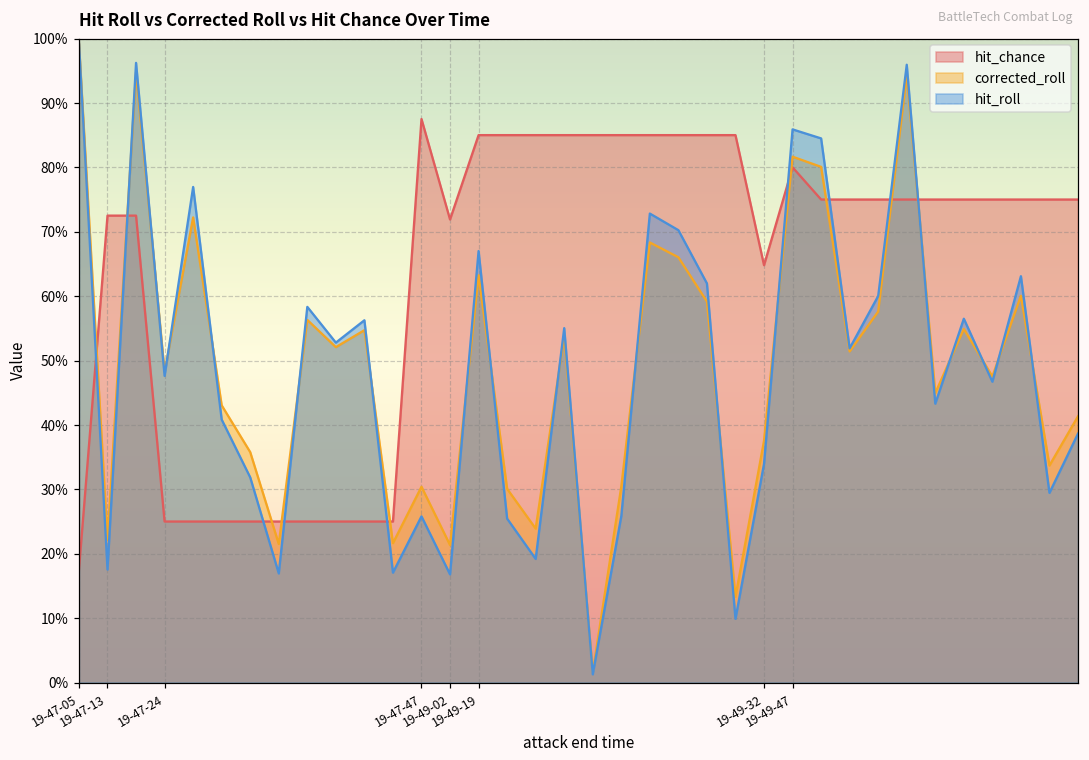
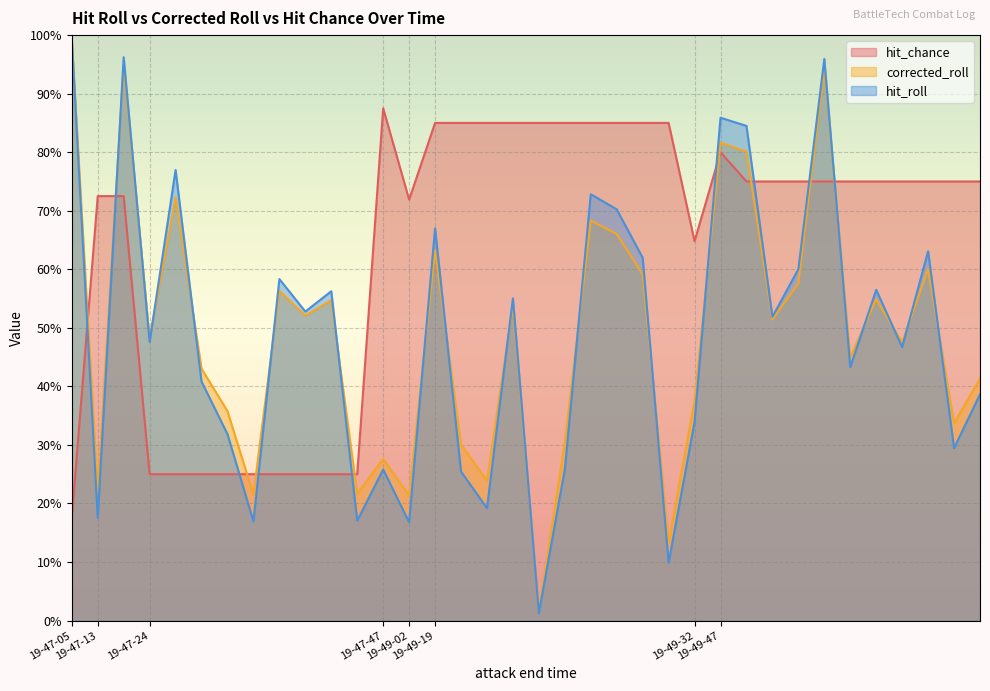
  {
    "hit_chance": {
      "19-47-05": "18%",
      "19-47-47": "88%",
      "19-49-02": "72%",
      "19-49-32": "65%"
    },
    "corrected_roll": {
-     "19-47-47": "30%",
+     "19-47-47": "28%",
      "19-49-02": "21%",
      "19-49-32": "38%"
    },
    "hit_roll": {
      "19-47-47": "26%",
      "19-49-02": "17%",
      "19-49-32": "34%"
    }
  }
